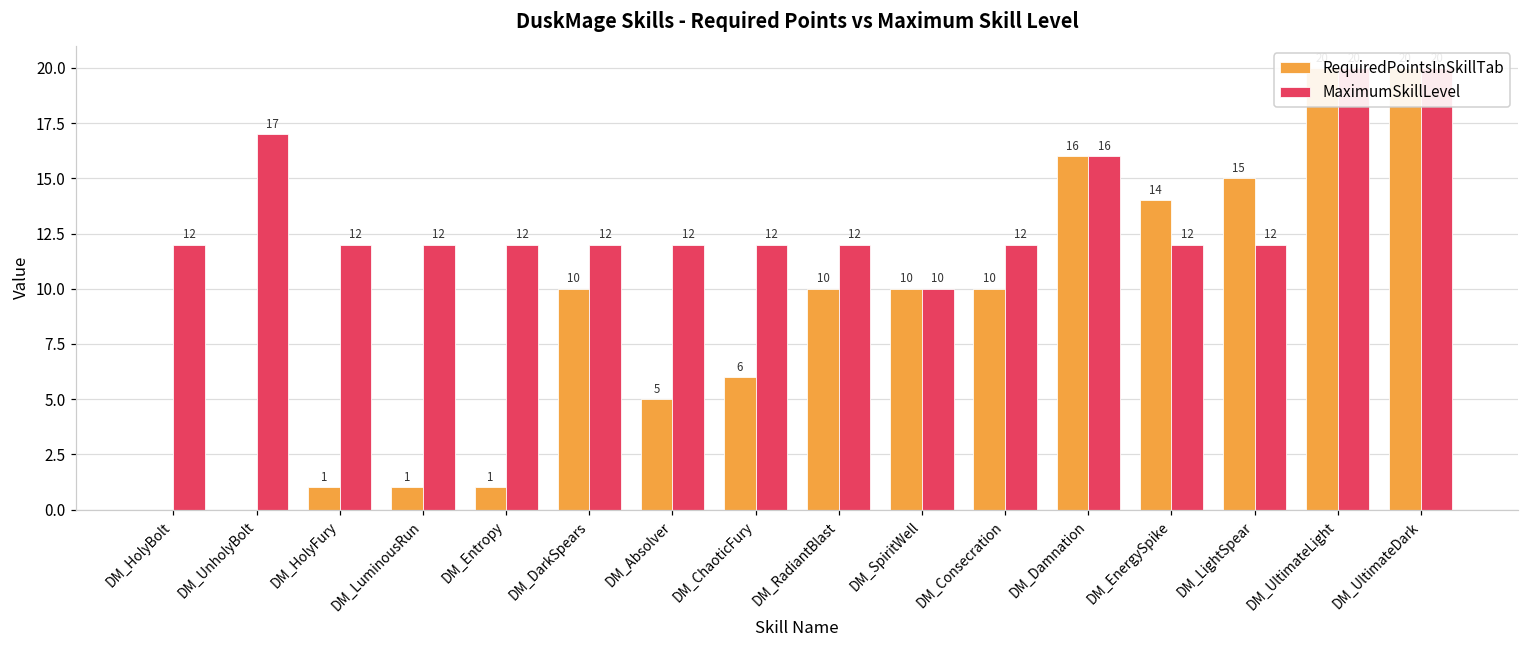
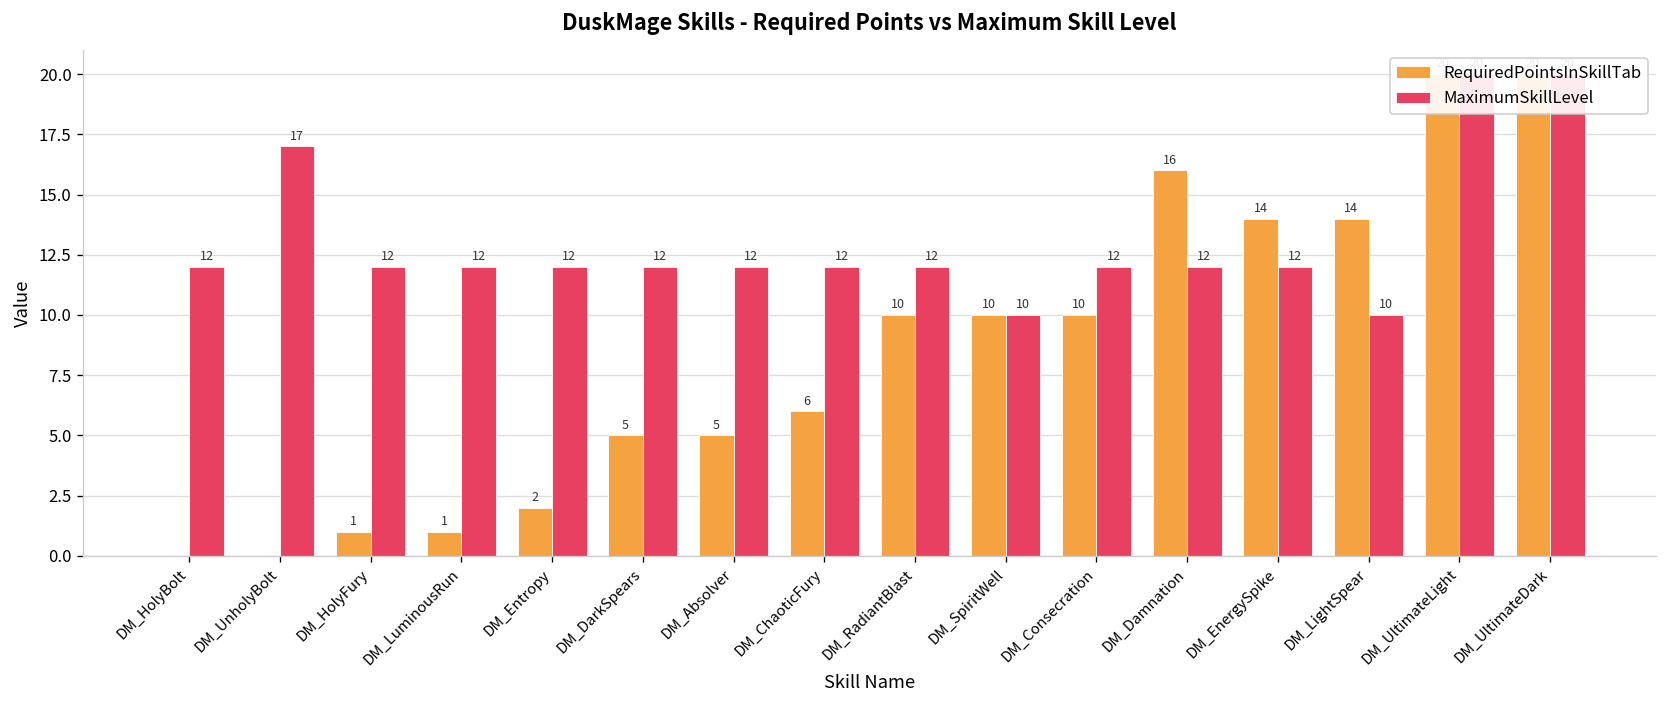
  {
    "RequiredPointsInSkillTab": {
      "DM_HolyFury": 1,
      "DM_LuminousRun": 1,
-     "DM_Entropy": 1,
-     "DM_DarkSpears": 10,
+     "DM_Entropy": 2,
+     "DM_DarkSpears": 5,
      "DM_Absolver": 5,
      "DM_ChaoticFury": 6,
      "DM_RadiantBlast": 10,
      "DM_SpiritWell": 10,
      "DM_Consecration": 10,
      "DM_Damnation": 16,
      "DM_EnergySpike": 14,
-     "DM_LightSpear": 15
+     "DM_LightSpear": 14
    },
    "MaximumSkillLevel": {
      "DM_HolyBolt": 12,
      "DM_UnholyBolt": 17,
      "DM_HolyFury": 12,
      "DM_LuminousRun": 12,
      "DM_Entropy": 12,
      "DM_DarkSpears": 12,
      "DM_Absolver": 12,
      "DM_ChaoticFury": 12,
      "DM_RadiantBlast": 12,
      "DM_SpiritWell": 10,
      "DM_Consecration": 12,
-     "DM_Damnation": 16,
+     "DM_Damnation": 12,
      "DM_EnergySpike": 12,
-     "DM_LightSpear": 12
+     "DM_LightSpear": 10
    }
  }
